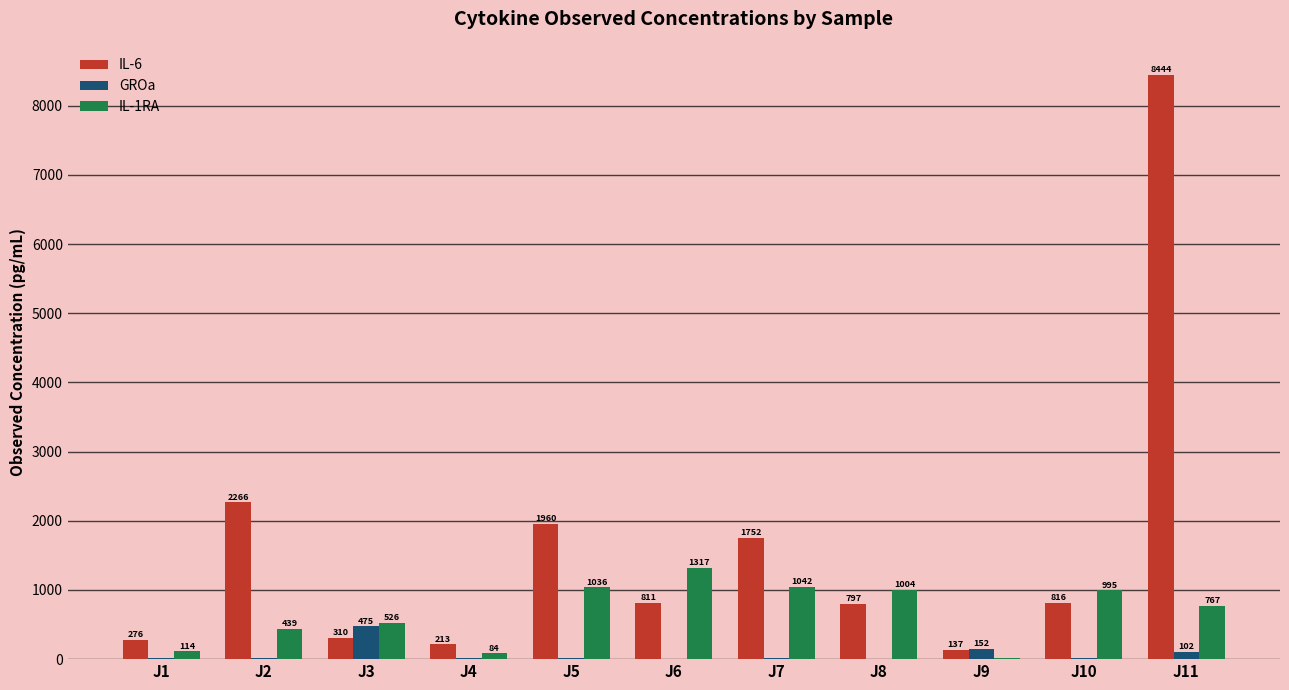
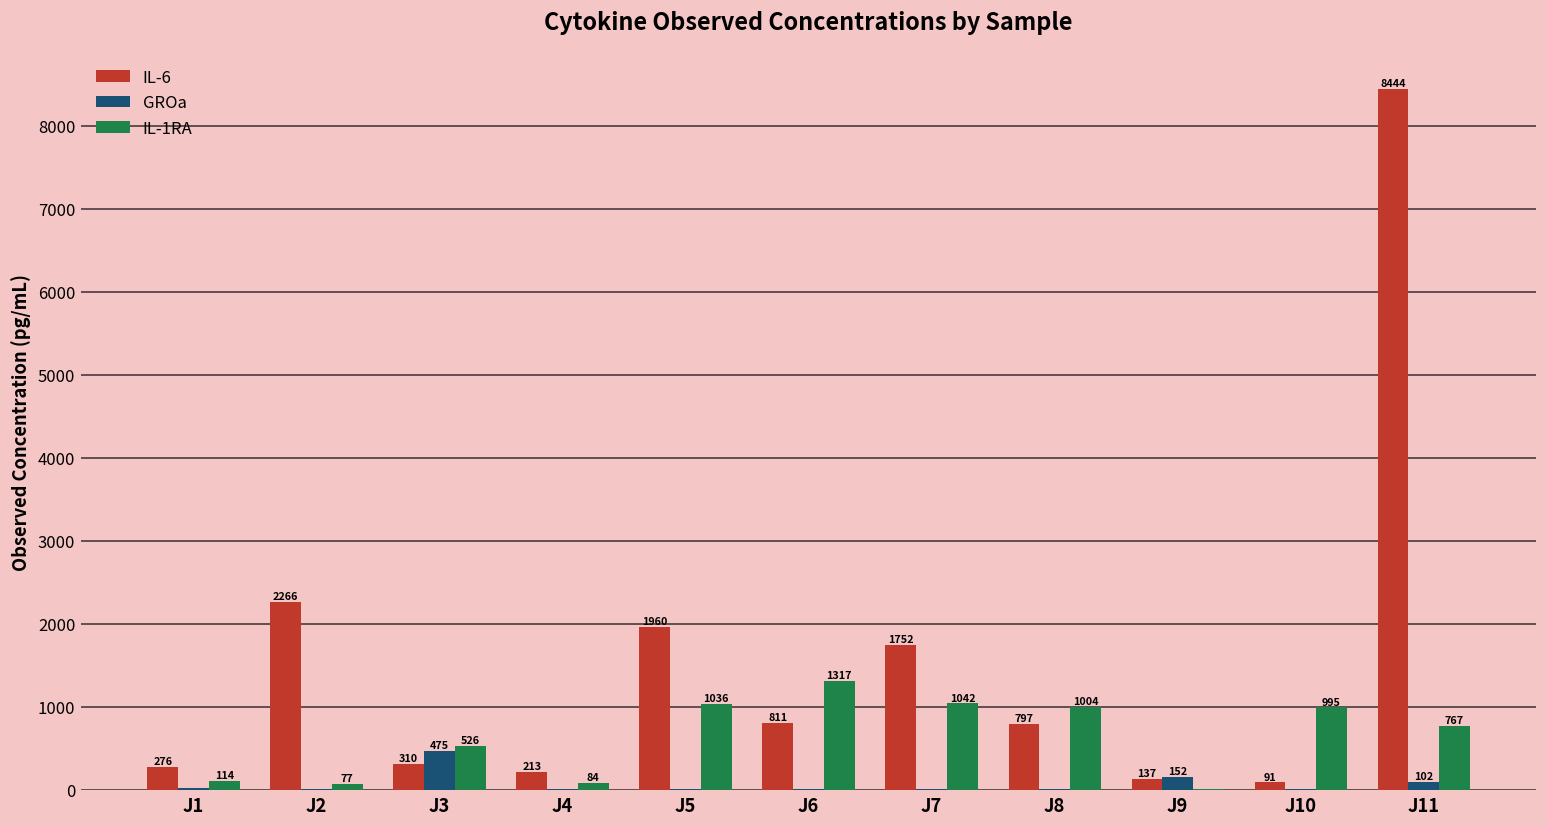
  {
    "IL-6": {
      "J1": 276,
      "J2": 2266,
      "J3": 310,
      "J4": 213,
      "J5": 1960,
      "J6": 811,
      "J7": 1752,
      "J8": 797,
      "J9": 137,
-     "J10": 816,
+     "J10": 91,
      "J11": 8444
    },
    "GROa": {
      "J3": 475,
      "J9": 152,
      "J11": 102
    },
    "IL-1RA": {
      "J1": 114,
-     "J2": 439,
+     "J2": 77,
      "J3": 526,
      "J4": 84,
      "J5": 1036,
      "J6": 1317,
      "J7": 1042,
      "J8": 1004,
      "J10": 995,
      "J11": 767
    }
  }
